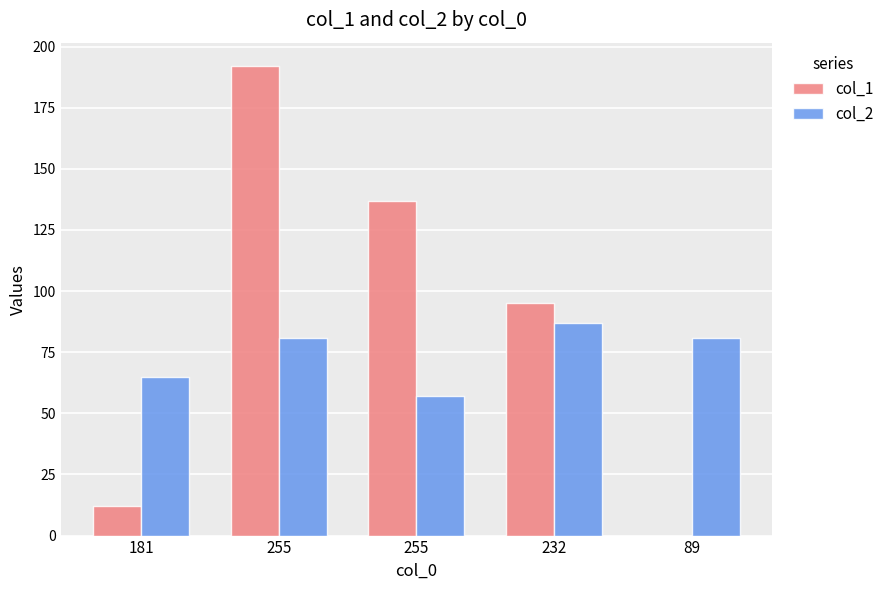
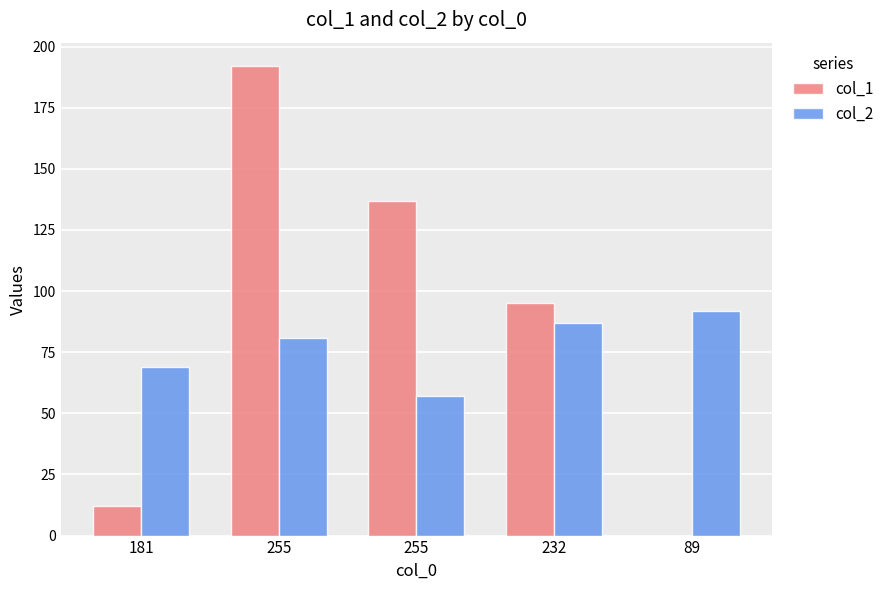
  {
    "col_1": {
      "181": 12,
      "232": 95,
      "89": 0
    },
    "col_2": {
-     "181": 65,
+     "181": 69,
      "232": 87,
-     "89": 81
+     "89": 92
    }
  }
